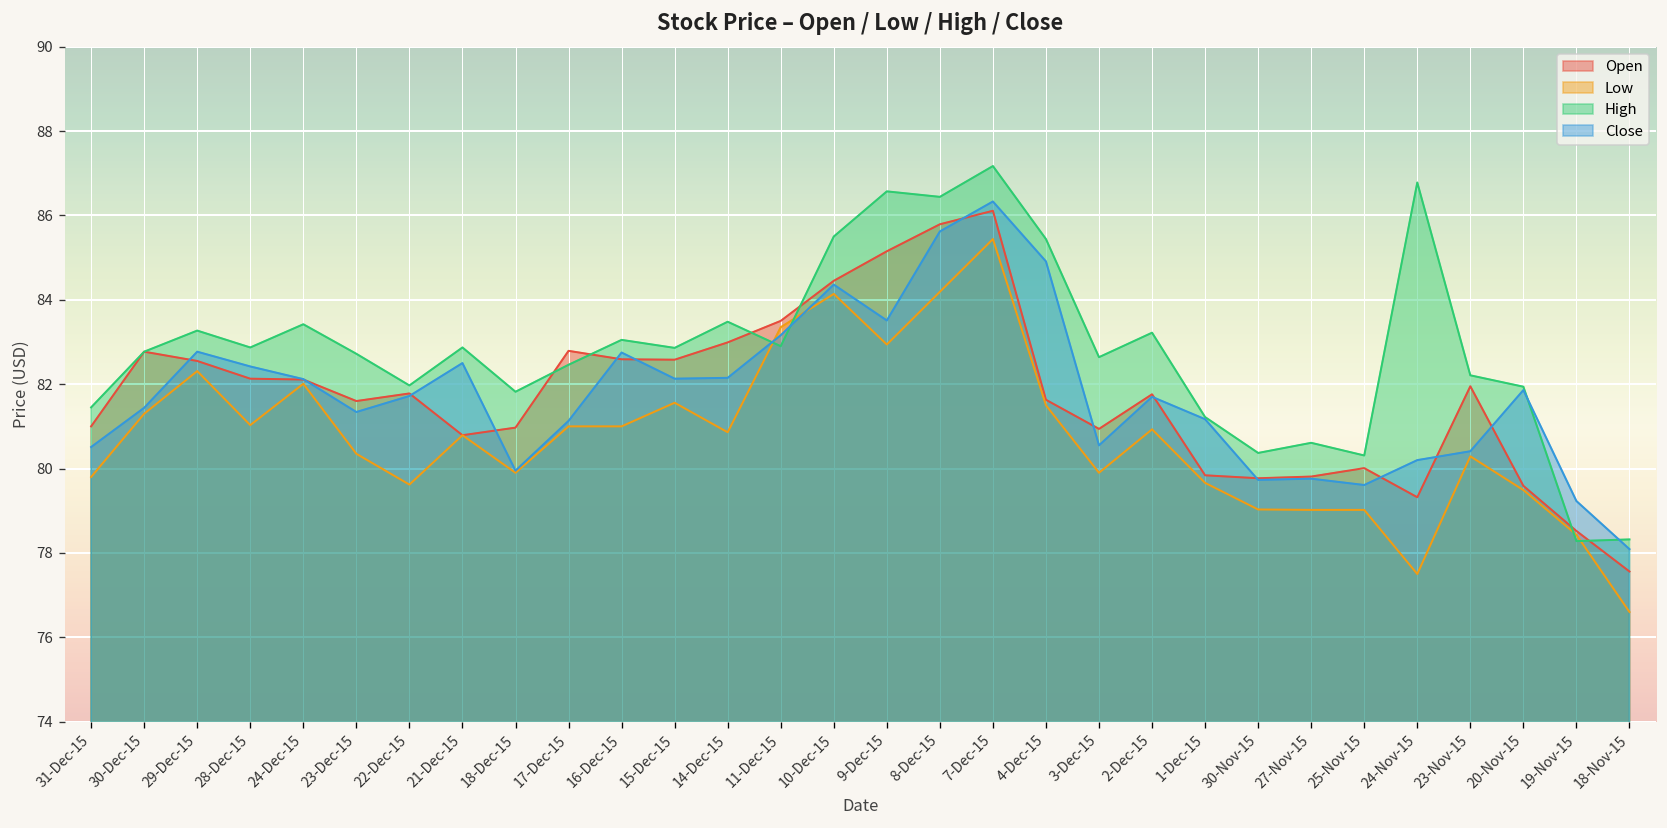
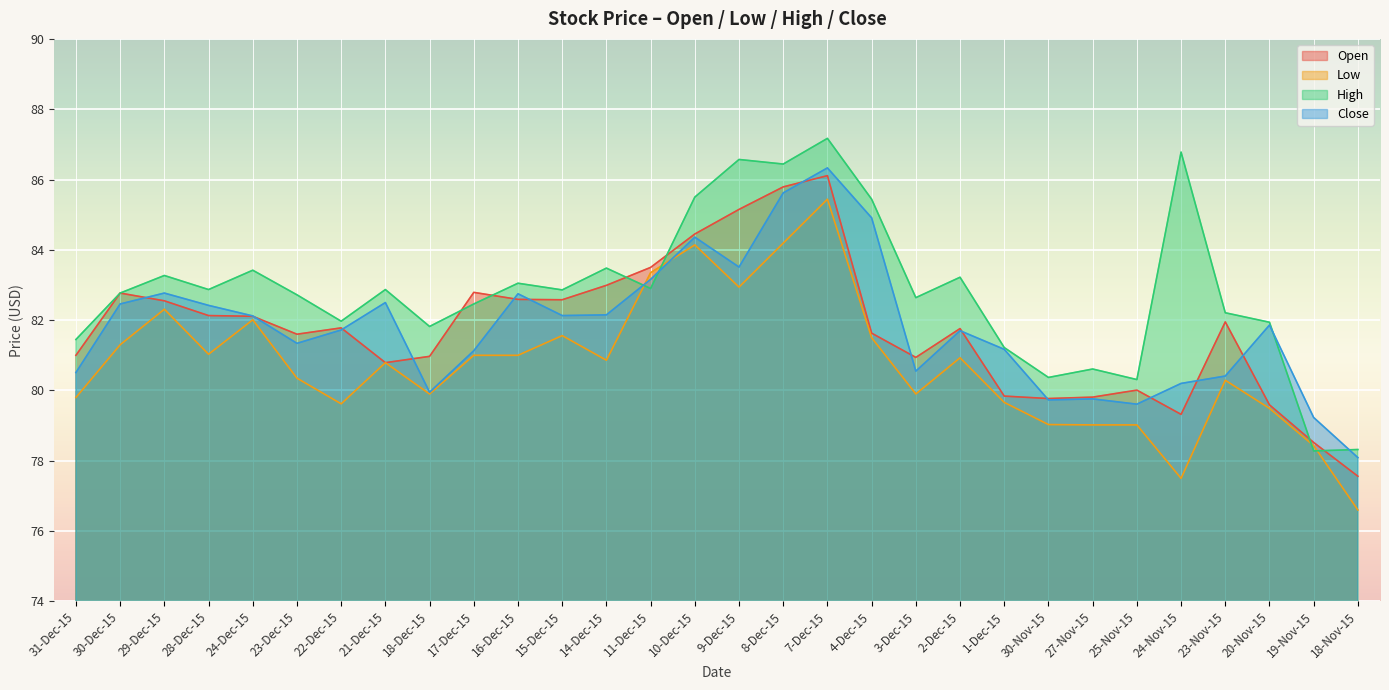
  {
    "Open": {
      "31-Dec-15": 81.0,
      "29-Dec-15": 82.6,
      "28-Dec-15": 82.1,
      "23-Dec-15": 81.6,
      "18-Dec-15": 81.0,
      "17-Dec-15": 82.8,
      "16-Dec-15": 82.6,
      "15-Dec-15": 82.6,
      "14-Dec-15": 83.0,
      "11-Dec-15": 83.5,
      "10-Dec-15": 84.5,
      "9-Dec-15": 85.2,
      "8-Dec-15": 85.8,
      "7-Dec-15": 86.1,
      "4-Dec-15": 81.6,
      "3-Dec-15": 80.9,
      "1-Dec-15": 79.8,
      "25-Nov-15": 80.0,
      "24-Nov-15": 79.3,
      "23-Nov-15": 82.0,
      "20-Nov-15": 79.6,
      "19-Nov-15": 78.5,
      "18-Nov-15": 77.6
    },
    "Low": {
      "31-Dec-15": 79.8,
      "30-Dec-15": 81.3,
      "29-Dec-15": 82.3,
      "28-Dec-15": 81.0,
      "24-Dec-15": 82.0,
      "23-Dec-15": 80.4,
      "22-Dec-15": 79.6,
      "17-Dec-15": 81.0,
      "16-Dec-15": 81.0,
      "15-Dec-15": 81.6,
      "14-Dec-15": 80.9,
      "11-Dec-15": 83.4,
      "10-Dec-15": 84.1,
      "9-Dec-15": 82.9,
      "8-Dec-15": 84.2,
      "7-Dec-15": 85.4,
      "4-Dec-15": 81.5,
      "3-Dec-15": 79.9,
      "2-Dec-15": 80.9,
      "1-Dec-15": 79.7,
      "30-Nov-15": 79.0,
      "27-Nov-15": 79.0,
      "25-Nov-15": 79.0,
      "24-Nov-15": 77.5,
      "23-Nov-15": 80.3,
      "20-Nov-15": 79.5,
      "19-Nov-15": 78.4,
      "18-Nov-15": 76.6
    },
    "High": {
      "31-Dec-15": 81.5,
      "29-Dec-15": 83.3,
      "28-Dec-15": 82.9,
      "24-Dec-15": 83.4,
      "23-Dec-15": 82.7,
      "22-Dec-15": 82.0,
      "21-Dec-15": 82.9,
      "18-Dec-15": 81.8,
      "17-Dec-15": 82.5,
      "16-Dec-15": 83.1,
      "15-Dec-15": 82.9,
      "14-Dec-15": 83.5,
      "11-Dec-15": 82.9,
      "10-Dec-15": 85.5,
      "9-Dec-15": 86.6,
      "8-Dec-15": 86.4,
      "7-Dec-15": 87.2,
      "4-Dec-15": 85.4,
      "3-Dec-15": 82.6,
      "2-Dec-15": 83.2,
      "30-Nov-15": 80.4,
      "27-Nov-15": 80.6,
      "25-Nov-15": 80.3,
      "24-Nov-15": 86.8,
      "23-Nov-15": 82.2,
      "20-Nov-15": 81.9,
      "19-Nov-15": 78.3,
      "18-Nov-15": 78.3
    },
    "Close": {
      "31-Dec-15": 80.5,
-     "30-Dec-15": 81.4,
+     "30-Dec-15": 82.5,
      "29-Dec-15": 82.8,
      "28-Dec-15": 82.4,
      "23-Dec-15": 81.3,
      "21-Dec-15": 82.5,
      "17-Dec-15": 81.1,
      "16-Dec-15": 82.8,
      "15-Dec-15": 82.1,
      "14-Dec-15": 82.2,
      "11-Dec-15": 83.2,
      "10-Dec-15": 84.4,
      "9-Dec-15": 83.5,
      "8-Dec-15": 85.6,
      "7-Dec-15": 86.3,
      "4-Dec-15": 84.9,
      "3-Dec-15": 80.6,
      "25-Nov-15": 79.6,
      "24-Nov-15": 80.2,
      "23-Nov-15": 80.4,
      "20-Nov-15": 81.9,
      "19-Nov-15": 79.2,
      "18-Nov-15": 78.1
    }
  }
